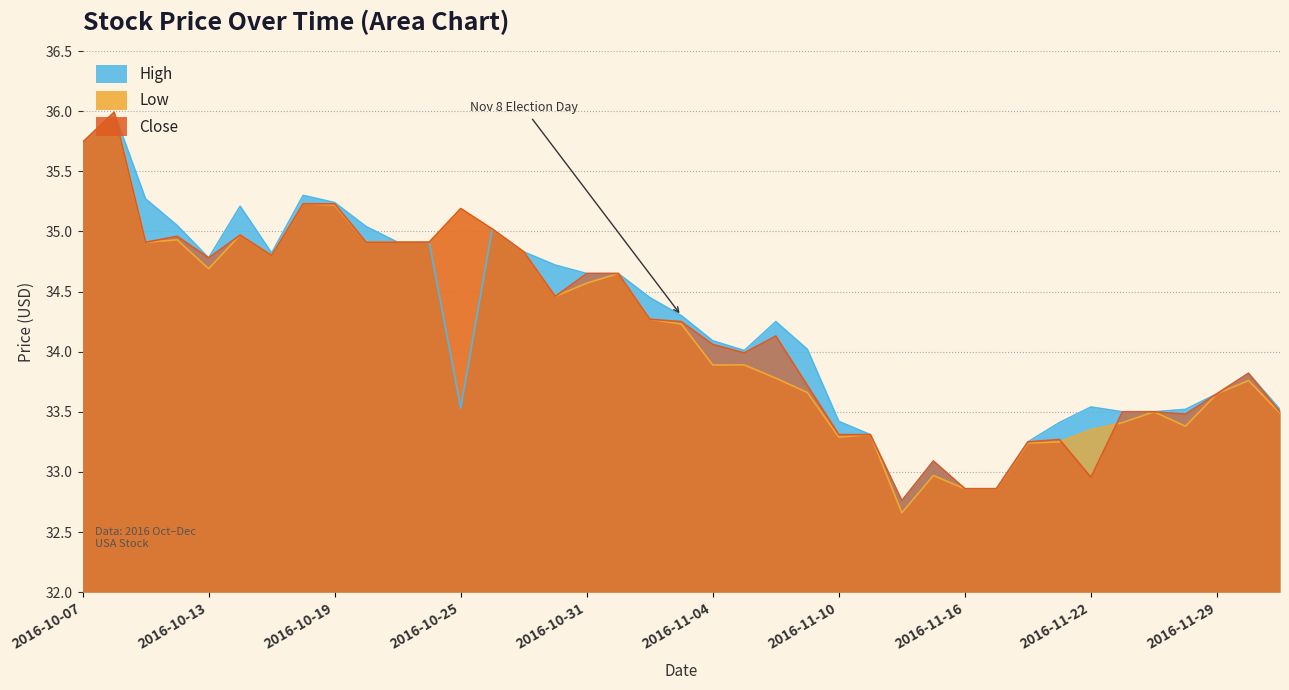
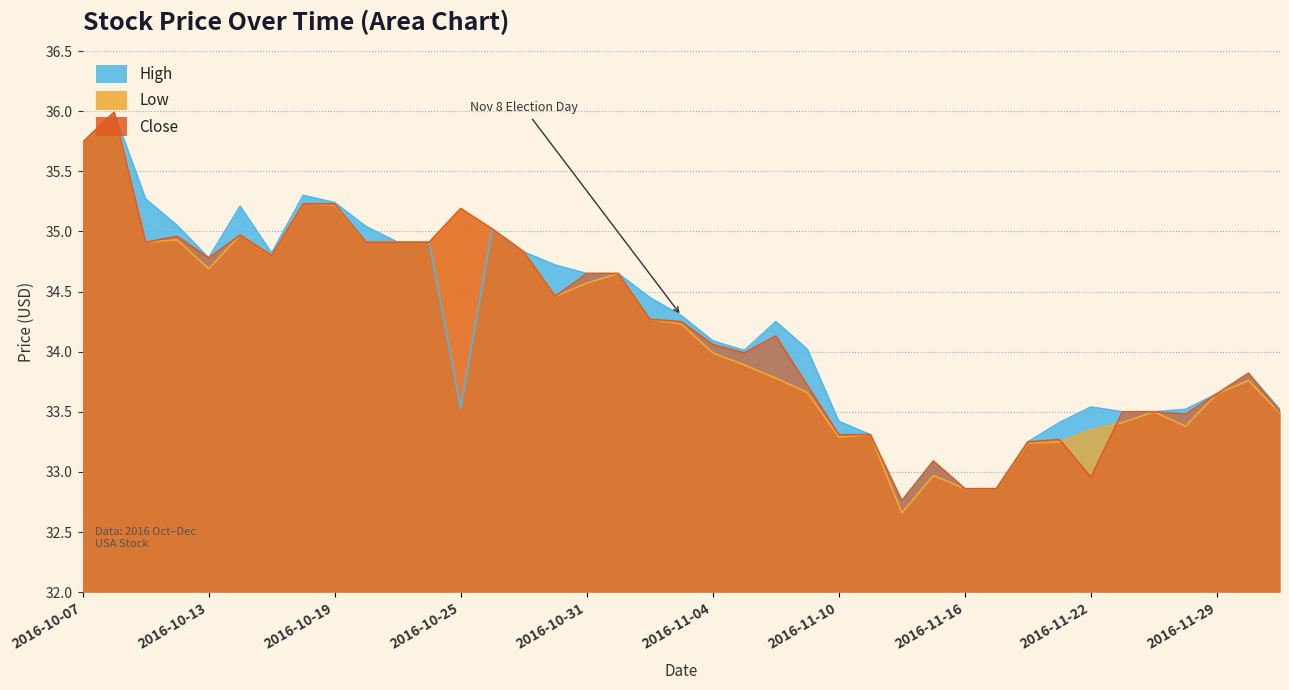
  {
    "High": {
      "2016-10-25": 33.53,
      "2016-11-04": 34.09,
      "2016-11-10": 33.42,
      "2016-11-22": 33.54
    },
    "Low": {
      "2016-10-13": 34.69,
-     "2016-11-04": 33.89,
+     "2016-11-04": 33.99,
      "2016-11-22": 33.35
    },
    "Close": {
      "2016-11-04": 34.06,
      "2016-11-22": 32.96
    }
  }
